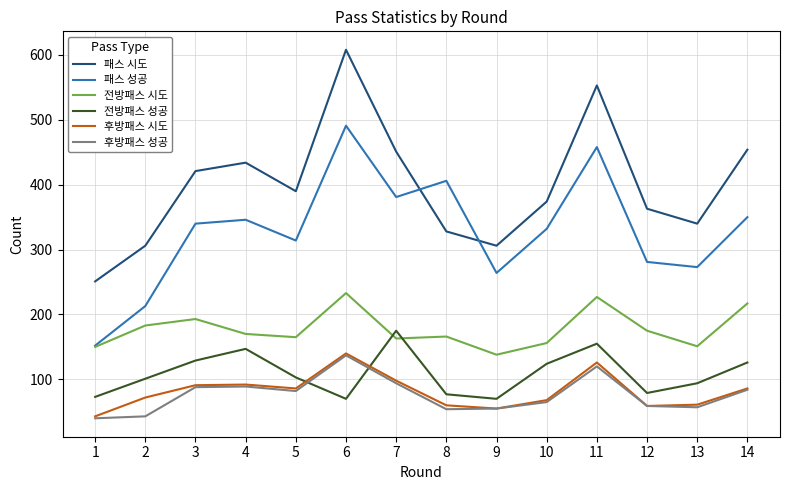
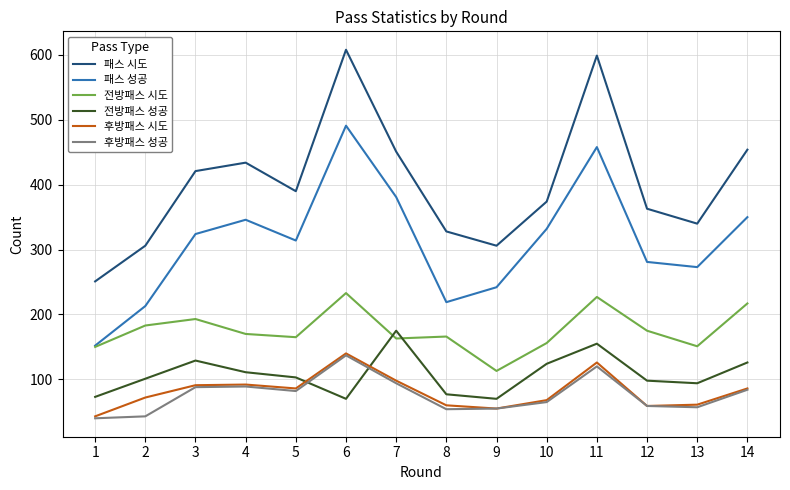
  {
    "패스 시도": {
      "1": 250,
      "2": 310,
      "3": 420,
      "4": 430,
      "5": 390,
      "6": 610,
      "7": 450,
      "8": 330,
      "9": 310,
      "10": 370,
-     "11": 550,
+     "11": 600,
      "12": 360,
      "13": 340,
      "14": 450
    },
    "패스 성공": {
      "2": 210,
-     "3": 340,
+     "3": 320,
      "4": 350,
      "5": 310,
      "6": 490,
      "7": 380,
-     "8": 410,
-     "9": 260,
+     "8": 220,
+     "9": 240,
      "10": 330,
      "11": 460,
      "12": 280,
      "13": 270,
      "14": 350
    },
    "전방패스 시도": {
      "2": 180,
      "3": 190,
      "4": 170,
      "5": 170,
      "6": 230,
      "7": 160,
      "8": 170,
-     "9": 140,
+     "9": 110,
      "10": 160,
      "11": 230,
      "12": 180,
      "13": 150,
      "14": 220
    },
    "전방패스 성공": {
      "1": 70,
      "2": 100,
      "3": 130,
-     "4": 150,
+     "4": 110,
      "5": 100,
      "6": 70,
      "7": 180,
      "8": 80,
      "9": 70,
      "10": 120,
      "11": 160,
-     "12": 80,
+     "12": 100,
      "13": 90,
      "14": 130
    },
    "후방패스 시도": {
      "2": 70,
      "5": 90,
      "7": 100,
      "8": 60,
      "11": 130,
      "13": 60
    },
    "후방패스 성공": {
      "2": 40,
      "5": 80,
      "7": 90,
      "8": 50,
      "11": 120,
      "13": 60
    }
  }
